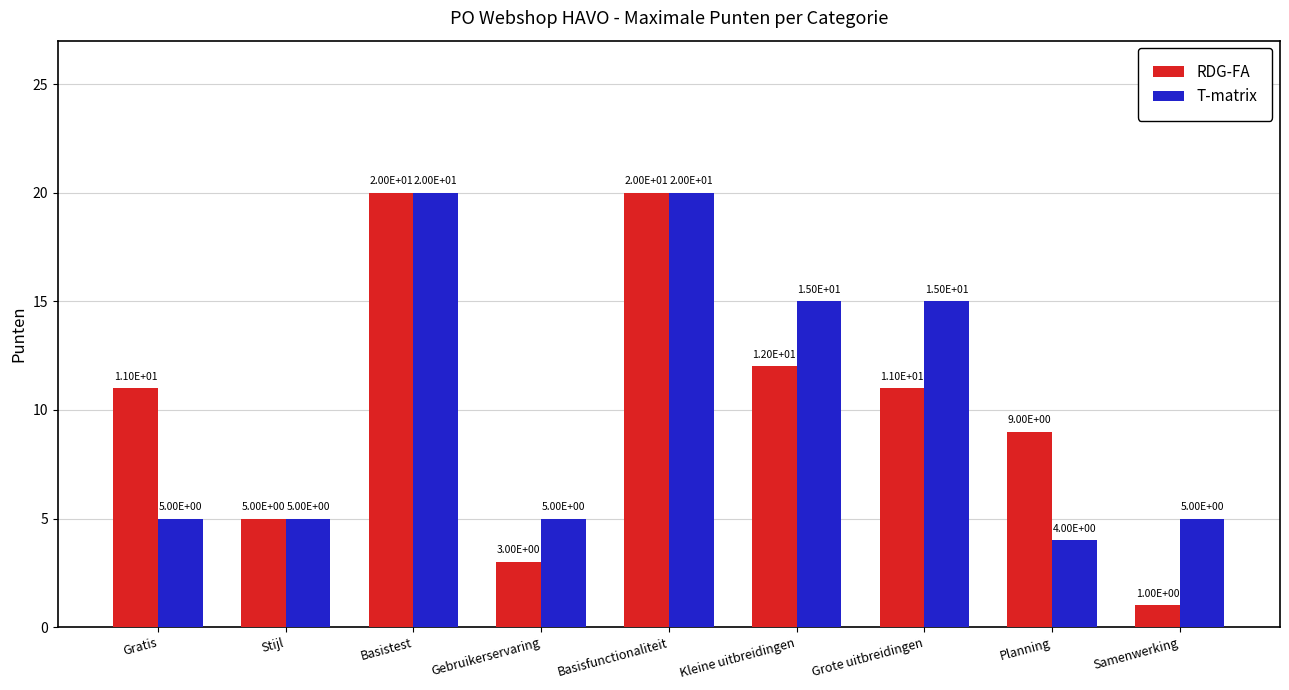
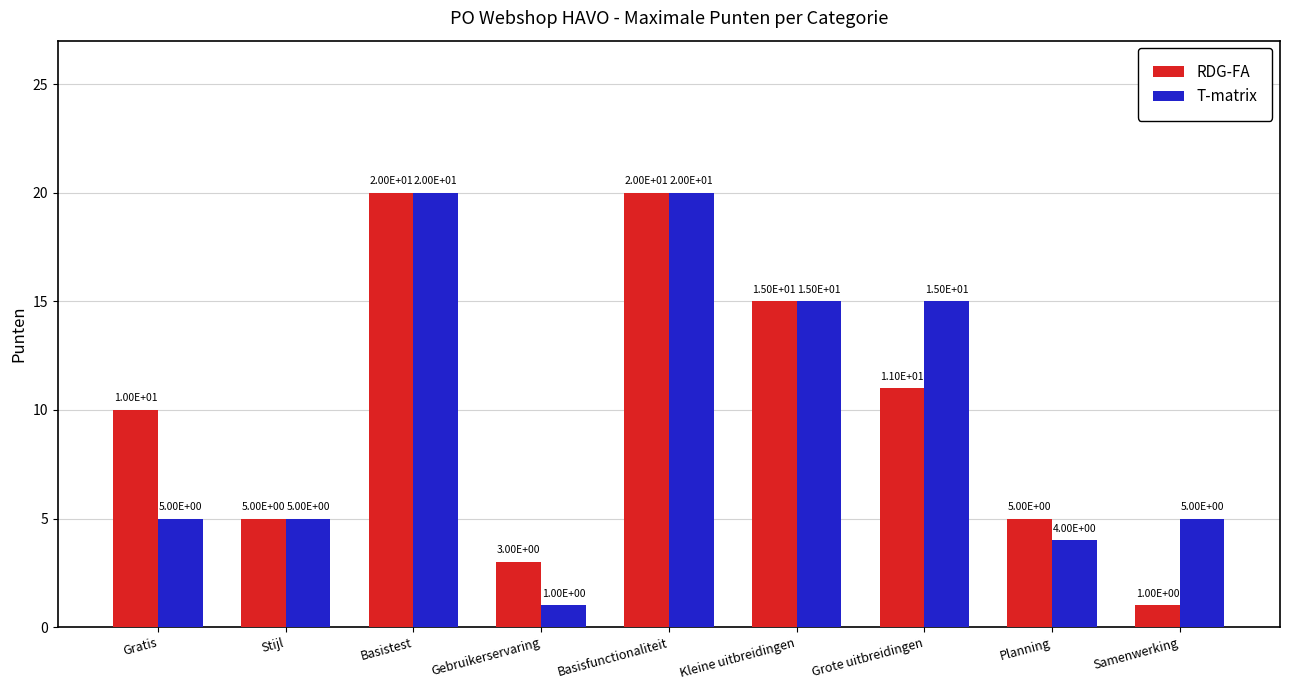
  {
    "RDG-FA": {
-     "Gratis": "1.10E+01",
+     "Gratis": "1.00E+01",
      "Stijl": "5.00E+00",
      "Basistest": "2.00E+01",
      "Gebruikerservaring": "3.00E+00",
      "Basisfunctionaliteit": "2.00E+01",
-     "Kleine uitbreidingen": "1.20E+01",
+     "Kleine uitbreidingen": "1.50E+01",
      "Grote uitbreidingen": "1.10E+01",
-     "Planning": "9.00E+00",
+     "Planning": "5.00E+00",
      "Samenwerking": "1.00E+00"
    },
    "T-matrix": {
      "Gratis": "5.00E+00",
      "Stijl": "5.00E+00",
      "Basistest": "2.00E+01",
-     "Gebruikerservaring": "5.00E+00",
+     "Gebruikerservaring": "1.00E+00",
      "Basisfunctionaliteit": "2.00E+01",
      "Kleine uitbreidingen": "1.50E+01",
      "Grote uitbreidingen": "1.50E+01",
      "Planning": "4.00E+00",
      "Samenwerking": "5.00E+00"
    }
  }
